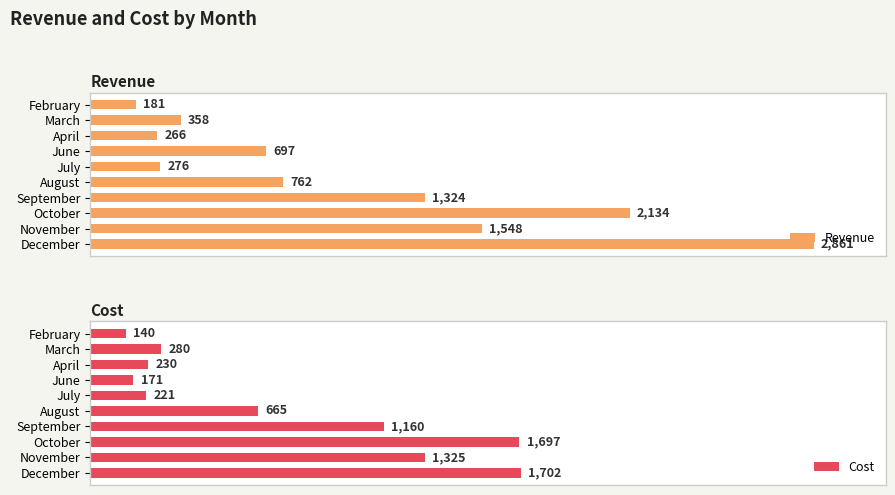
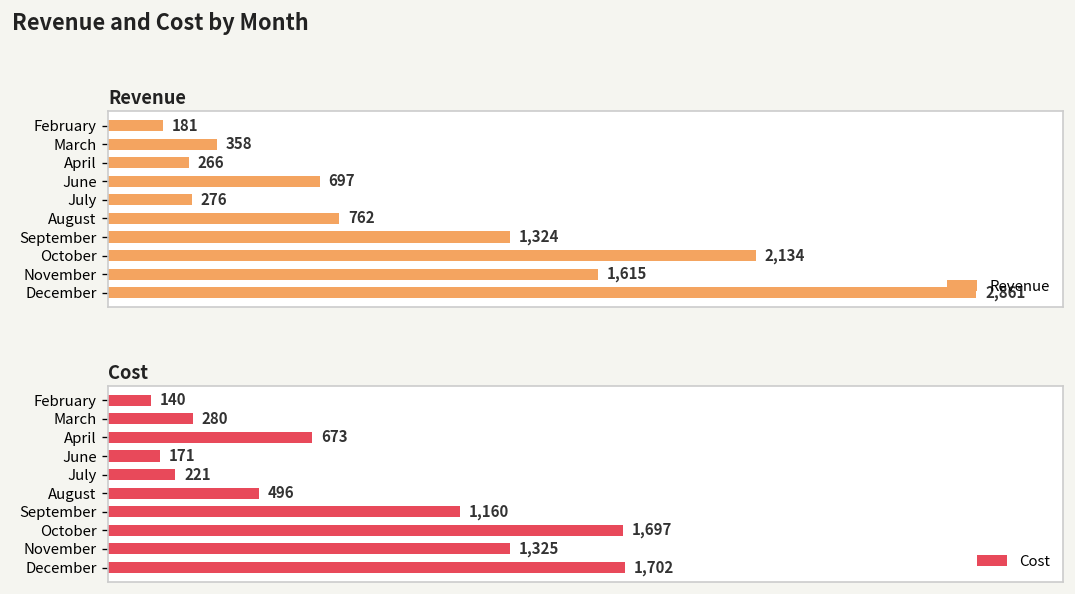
  {
    "Revenue": {
      "February": "181",
      "March": "358",
      "April": "266",
      "June": "697",
      "July": "276",
      "August": "762",
      "September": "1,324",
      "October": "2,134",
-     "November": "1,548",
+     "November": "1,615",
      "December": "2,861"
    },
    "Cost": {
      "February": "140",
      "March": "280",
-     "April": "230",
+     "April": "673",
      "June": "171",
      "July": "221",
-     "August": "665",
+     "August": "496",
      "September": "1,160",
      "October": "1,697",
      "November": "1,325",
      "December": "1,702"
    }
  }
